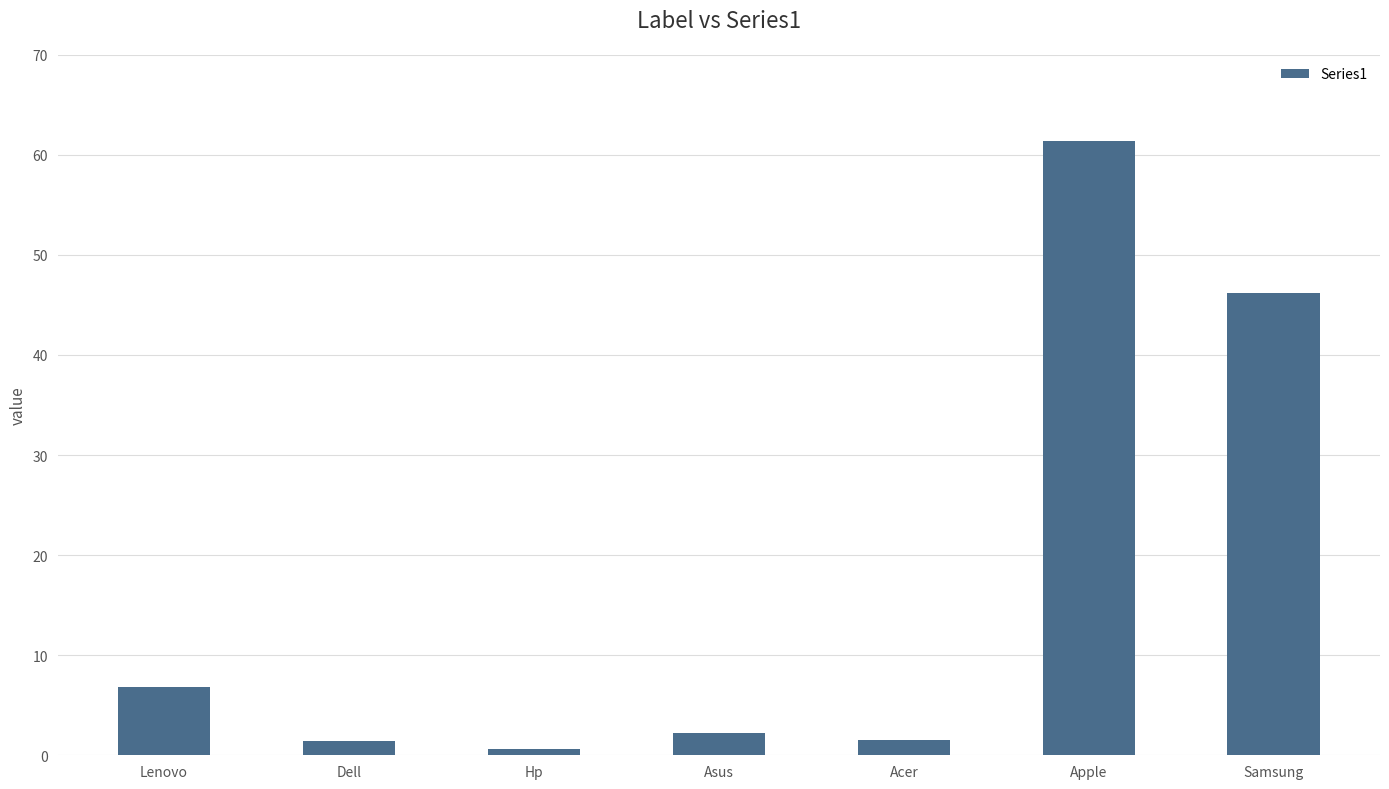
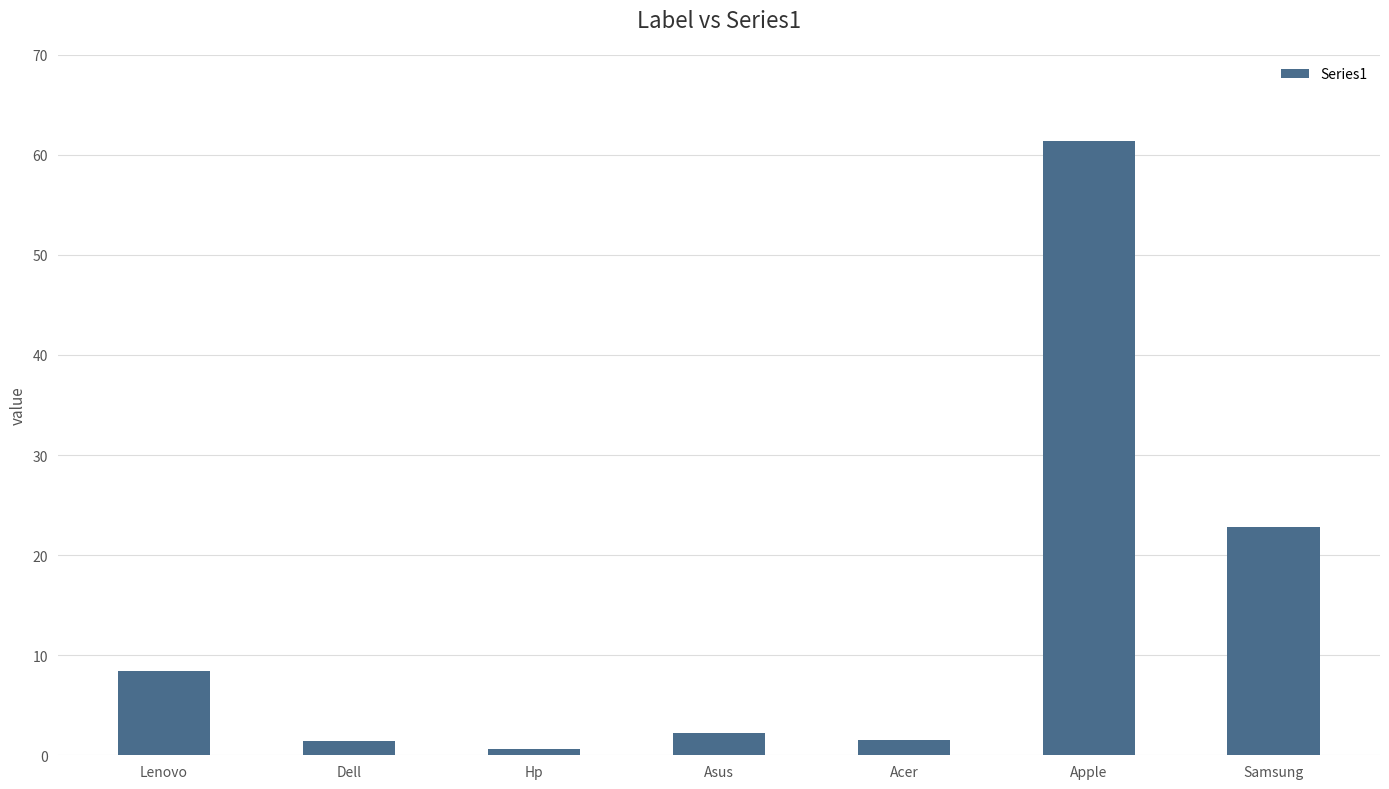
  {
-   "Lenovo": 6.8,
+   "Lenovo": 8.4,
    "Dell": 1.4,
    "Hp": 0.6,
    "Asus": 2.2,
    "Acer": 1.5,
    "Apple": 61.4,
-   "Samsung": 46.2
+   "Samsung": 22.8
  }
